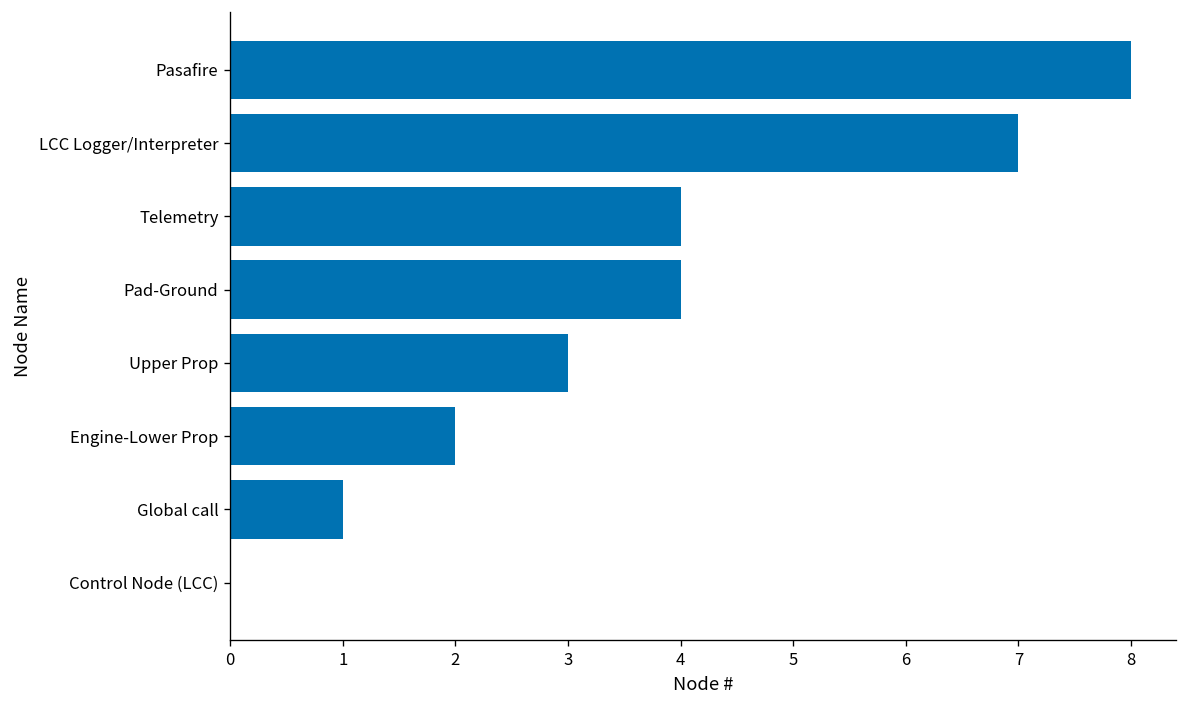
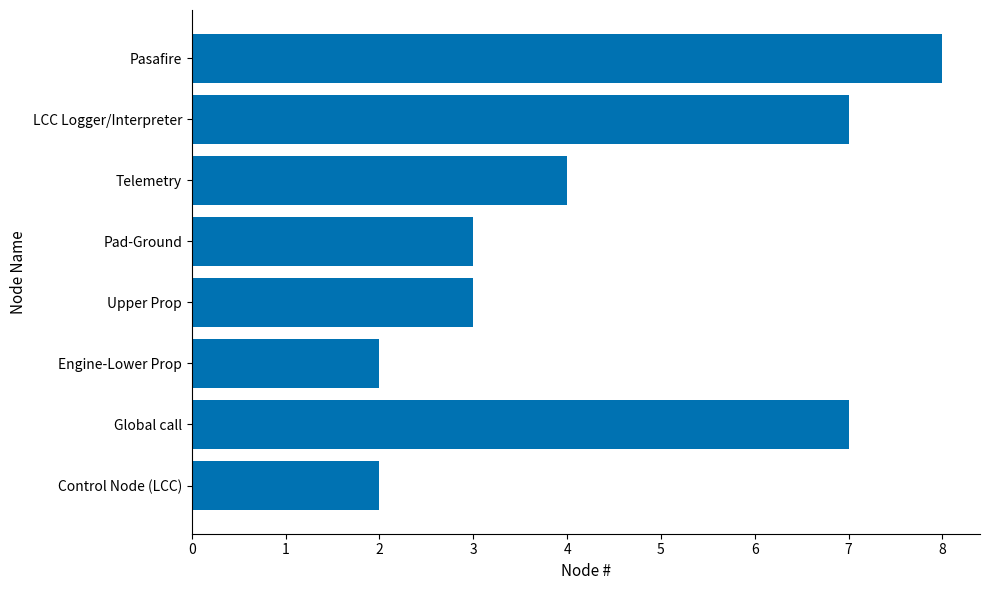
  {
    "Pasafire": 8,
    "LCC Logger/Interpreter": 7,
    "Telemetry": 4,
-   "Pad-Ground": 4,
+   "Pad-Ground": 3,
    "Upper Prop": 3,
    "Engine-Lower Prop": 2,
-   "Global call": 1,
-   "Control Node (LCC)": 0
+   "Global call": 7,
+   "Control Node (LCC)": 2
  }
